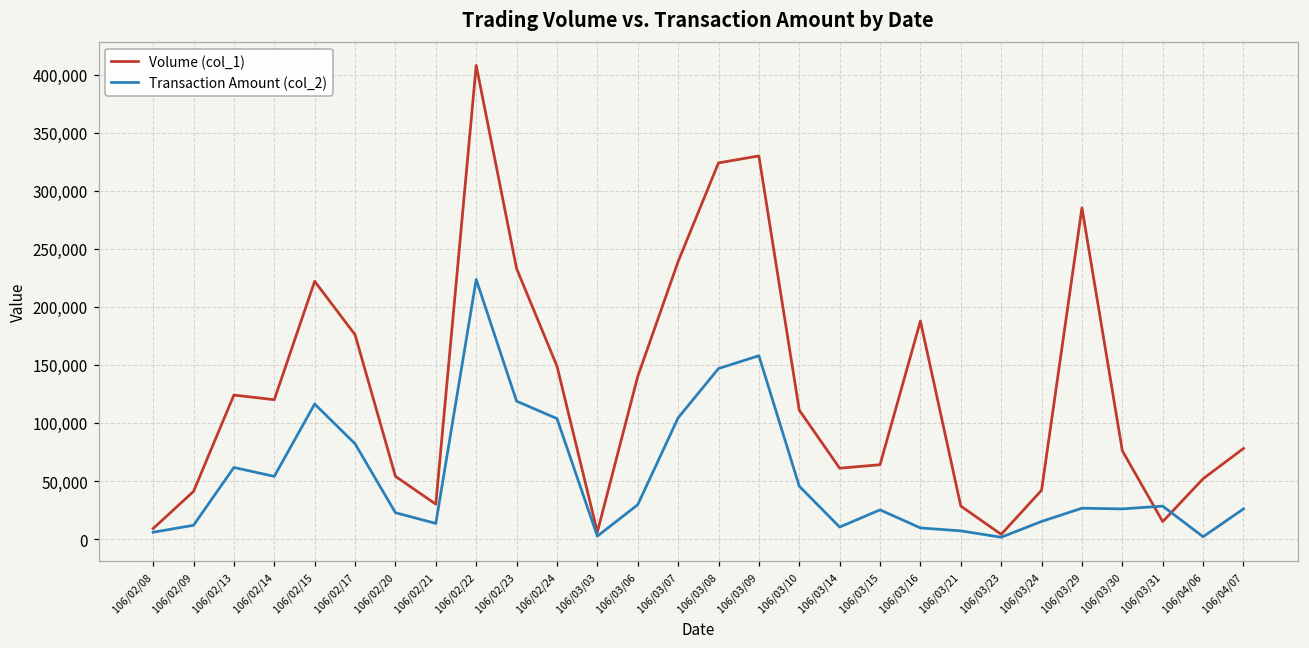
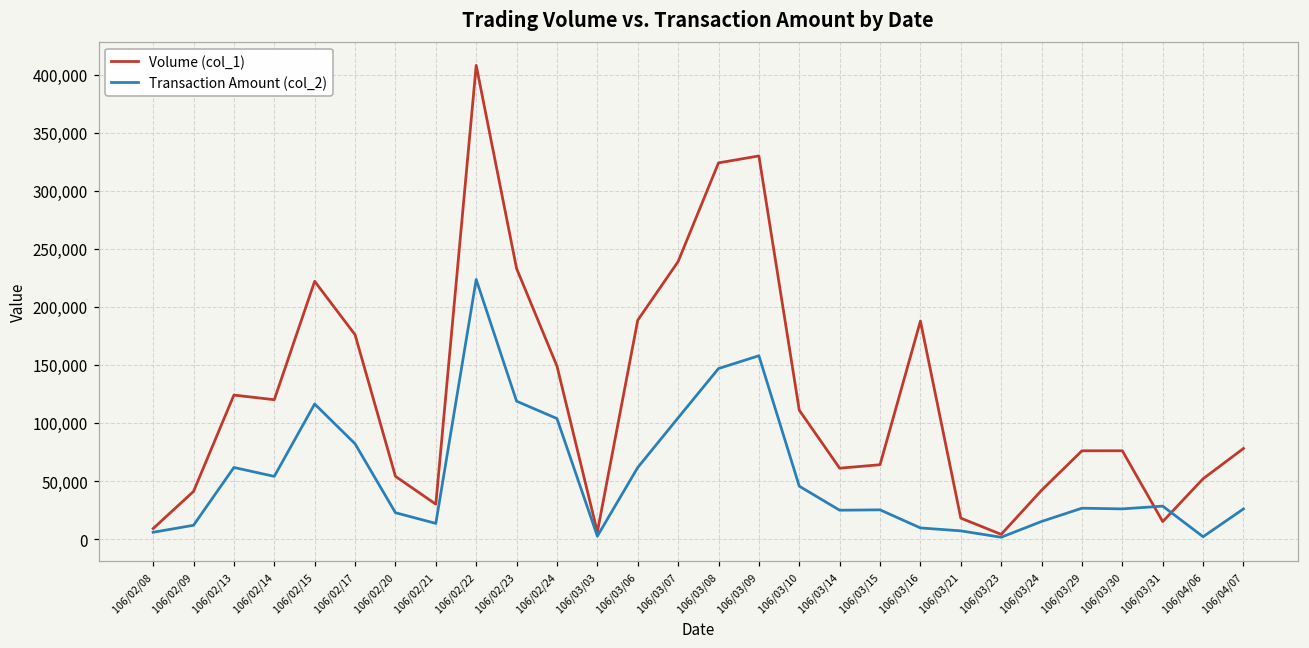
  {
    "Volume (col_1)": {
      "106/02/08": "9,000",
      "106/02/09": "41,000",
      "106/02/13": "124,000",
      "106/02/14": "120,000",
      "106/02/15": "222,000",
      "106/02/17": "176,000",
      "106/02/20": "54,000",
      "106/02/21": "30,000",
      "106/02/22": "408,000",
      "106/02/23": "233,000",
      "106/02/24": "149,000",
      "106/03/03": "6,000",
-     "106/03/06": "140,000",
+     "106/03/06": "188,000",
      "106/03/07": "239,000",
      "106/03/08": "324,000",
      "106/03/09": "330,000",
      "106/03/10": "111,000",
      "106/03/14": "61,000",
      "106/03/15": "64,000",
      "106/03/16": "188,000",
-     "106/03/21": "28,000",
+     "106/03/21": "18,000",
      "106/03/23": "4,000",
      "106/03/24": "42,000",
-     "106/03/29": "285,000",
+     "106/03/29": "76,000",
      "106/03/30": "76,000",
      "106/03/31": "15,000",
      "106/04/06": "52,000",
      "106/04/07": "78,000"
    },
    "Transaction Amount (col_2)": {
      "106/02/08": "6,000",
      "106/02/09": "12,000",
      "106/02/13": "62,000",
      "106/02/14": "54,000",
      "106/02/15": "116,000",
      "106/02/17": "82,000",
      "106/02/20": "23,000",
      "106/02/21": "13,000",
      "106/02/22": "224,000",
      "106/02/23": "119,000",
      "106/02/24": "104,000",
      "106/03/03": "2,000",
-     "106/03/06": "30,000",
+     "106/03/06": "62,000",
      "106/03/07": "104,000",
      "106/03/08": "147,000",
      "106/03/09": "158,000",
      "106/03/10": "46,000",
-     "106/03/14": "10,000",
+     "106/03/14": "25,000",
      "106/03/15": "25,000",
      "106/03/16": "10,000",
      "106/03/21": "7,000",
      "106/03/23": "2,000",
      "106/03/24": "15,000",
      "106/03/29": "27,000",
      "106/03/30": "26,000",
      "106/03/31": "28,000",
      "106/04/06": "2,000",
      "106/04/07": "26,000"
    }
  }
